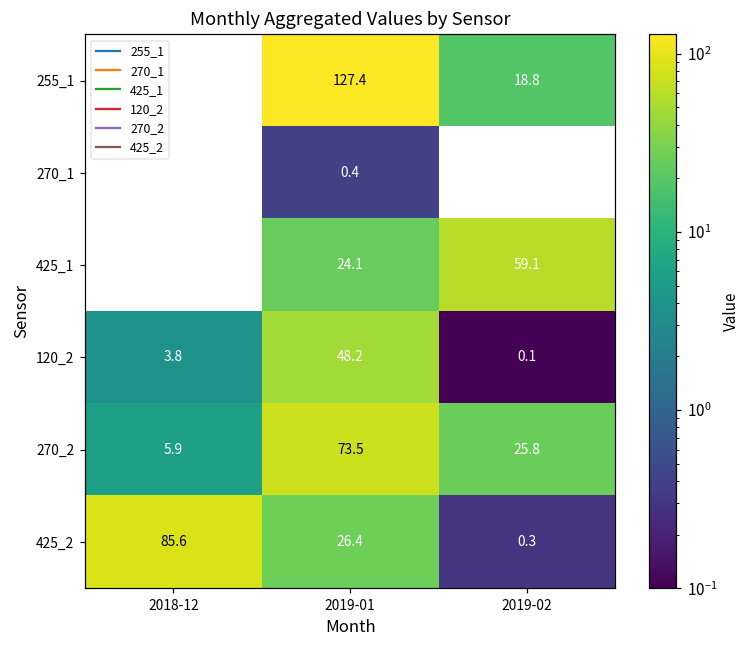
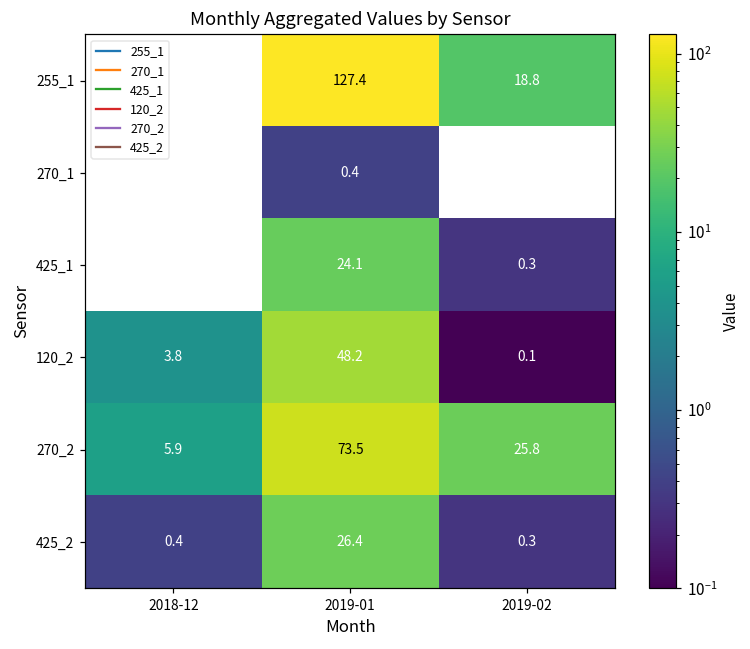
  {
    "255_1": {
      "2019-01": 127.4,
      "2019-02": 18.8
    },
    "270_1": {
      "2019-01": 0.4
    },
    "425_1": {
      "2019-01": 24.1,
-     "2019-02": 59.1
+     "2019-02": 0.3
    },
    "120_2": {
      "2018-12": 3.8,
      "2019-01": 48.2,
      "2019-02": 0.1
    },
    "270_2": {
      "2018-12": 5.9,
      "2019-01": 73.5,
      "2019-02": 25.8
    },
    "425_2": {
-     "2018-12": 85.6,
+     "2018-12": 0.4,
      "2019-01": 26.4,
      "2019-02": 0.3
    }
  }
